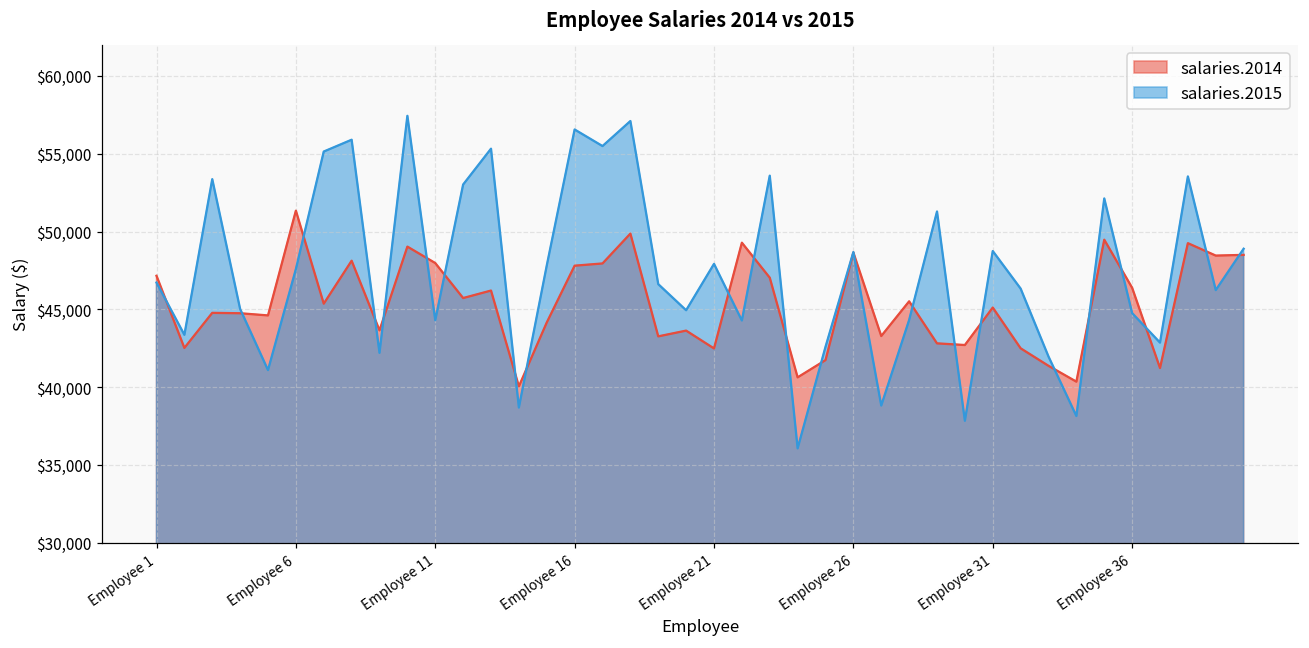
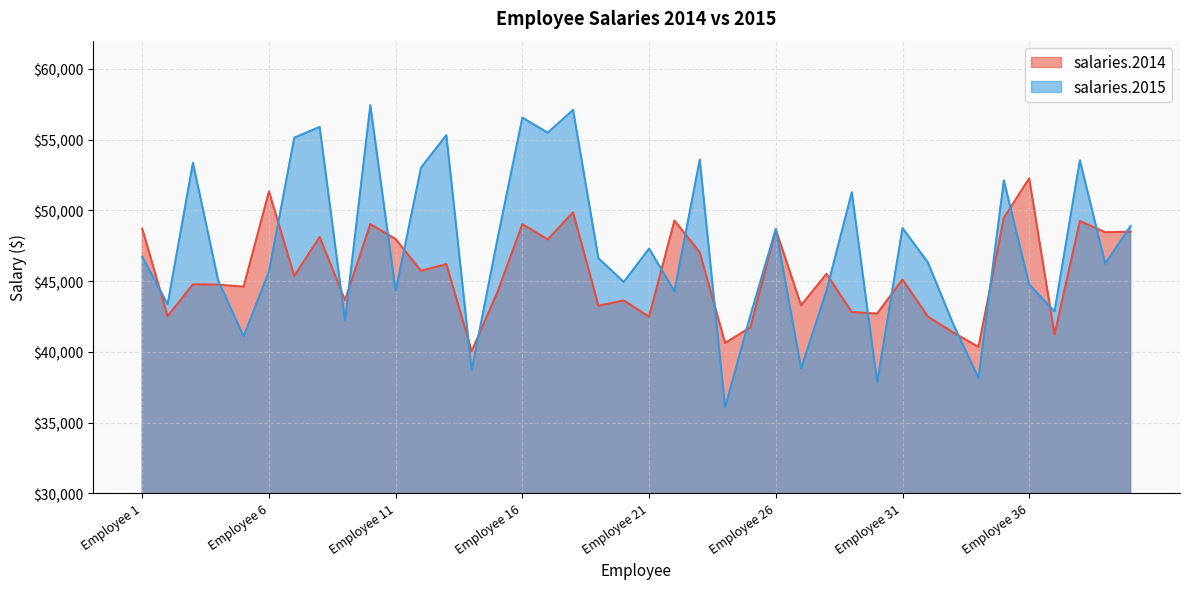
  {
    "salaries.2014": {
-     "Employee 1": "$47,200",
+     "Employee 1": "$48,700",
      "Employee 6": "$51,300",
      "Employee 11": "$48,000",
-     "Employee 16": "$47,800",
+     "Employee 16": "$49,000",
      "Employee 21": "$42,500",
      "Employee 31": "$45,100",
-     "Employee 36": "$46,400"
+     "Employee 36": "$52,300"
    },
    "salaries.2015": {
      "Employee 1": "$46,700",
-     "Employee 6": "$47,600",
+     "Employee 6": "$45,700",
      "Employee 11": "$44,300",
      "Employee 16": "$56,600",
-     "Employee 21": "$47,900",
+     "Employee 21": "$47,300",
      "Employee 31": "$48,700",
      "Employee 36": "$44,800"
    }
  }
